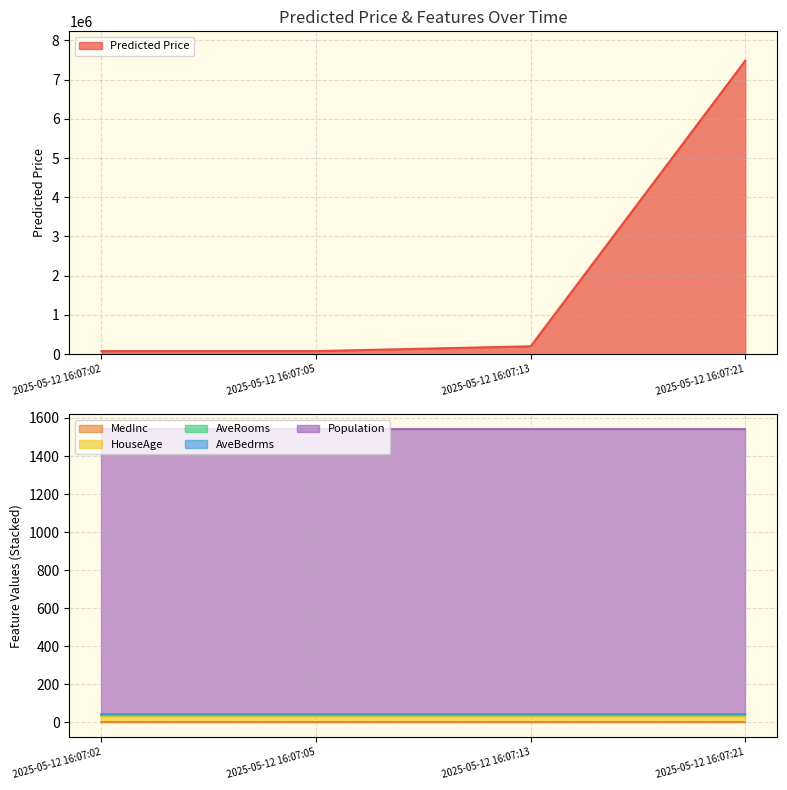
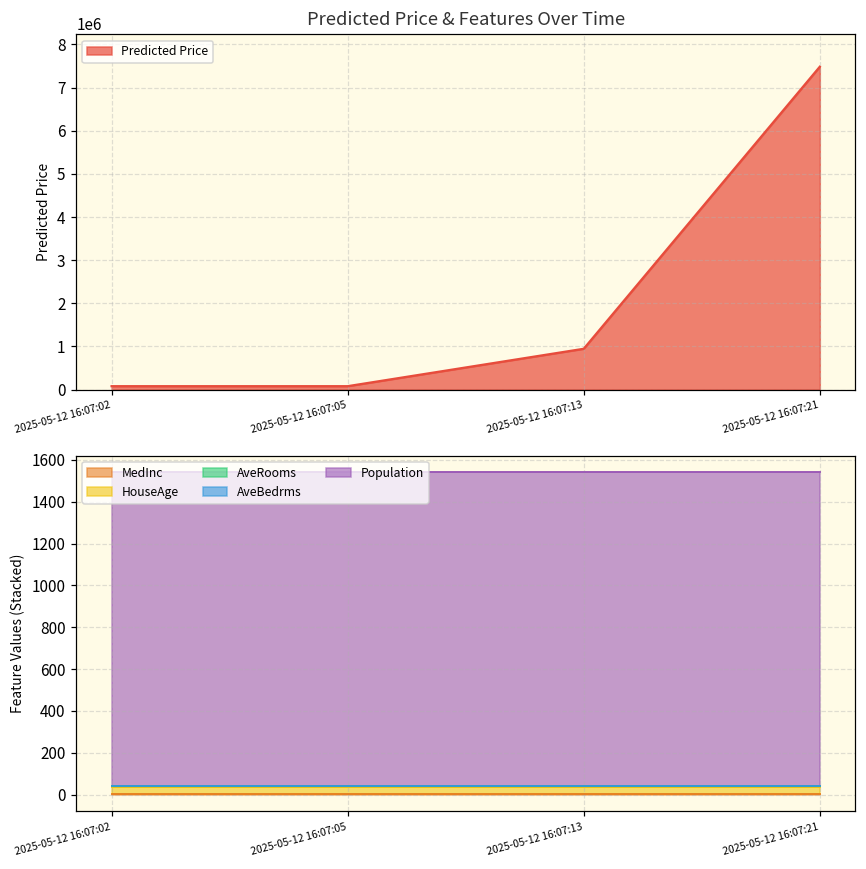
  {
    "Predicted Price & Features Over Time": {
      "2025-05-12 16:07:02": 100000,
      "2025-05-12 16:07:05": 100000,
-     "2025-05-12 16:07:13": 200000,
+     "2025-05-12 16:07:13": 900000,
      "2025-05-12 16:07:21": 7500000
    }
  }
